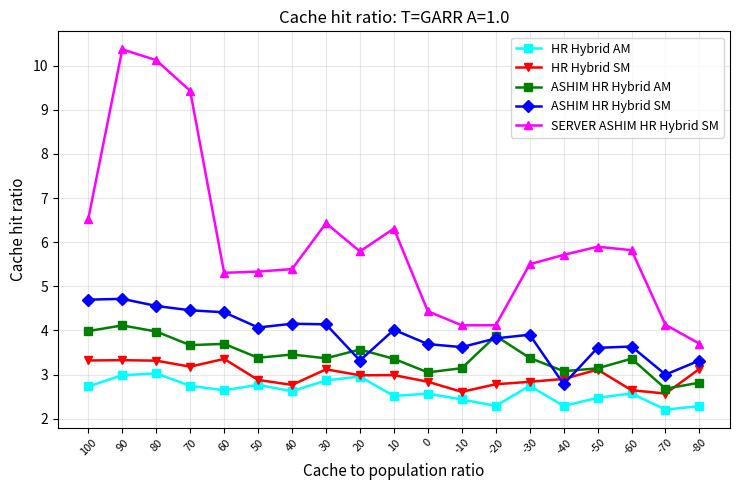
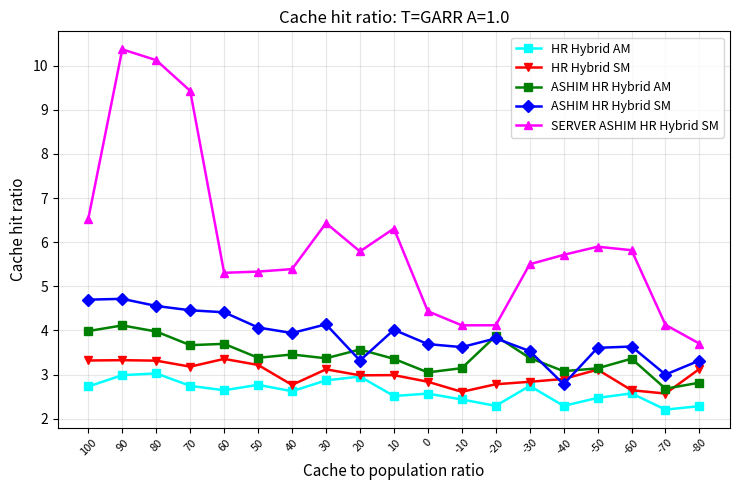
  {
    "HR Hybrid AM": {
      "100": 2.7,
      "90": 3.0,
      "80": 3.0,
      "70": 2.7,
      "60": 2.6,
      "50": 2.8,
      "40": 2.6,
      "30": 2.9,
      "10": 2.5,
      "0": 2.6,
      "-10": 2.4,
      "-20": 2.3,
      "-30": 2.7,
      "-40": 2.3,
      "-50": 2.5,
      "-60": 2.6,
      "-70": 2.2,
      "-80": 2.3
    },
    "HR Hybrid SM": {
      "100": 3.3,
      "90": 3.3,
      "80": 3.3,
      "70": 3.2,
      "60": 3.4,
-     "50": 2.9,
+     "50": 3.2,
      "40": 2.8,
      "30": 3.1,
      "10": 3.0,
      "0": 2.8,
      "-10": 2.6,
      "-20": 2.8,
      "-30": 2.8,
      "-40": 2.9,
      "-60": 2.6,
      "-70": 2.6,
      "-80": 3.1
    },
    "ASHIM HR Hybrid AM": {
      "100": 4.0,
      "90": 4.1,
      "80": 4.0,
      "70": 3.7,
      "60": 3.7,
      "50": 3.4,
      "40": 3.5,
      "30": 3.4,
      "20": 3.6,
      "10": 3.4,
      "0": 3.0,
      "-10": 3.1,
      "-30": 3.4,
      "-40": 3.1,
      "-60": 3.4,
      "-70": 2.7,
      "-80": 2.8
    },
    "ASHIM HR Hybrid SM": {
      "100": 4.7,
      "90": 4.7,
      "80": 4.6,
      "70": 4.5,
      "60": 4.4,
      "50": 4.1,
-     "40": 4.2,
+     "40": 3.9,
      "30": 4.1,
      "20": 3.3,
      "10": 4.0,
      "0": 3.7,
      "-10": 3.6,
-     "-30": 3.9,
+     "-30": 3.5,
      "-40": 2.8,
      "-50": 3.6,
      "-60": 3.6,
      "-70": 3.0,
      "-80": 3.3
    },
    "SERVER ASHIM HR Hybrid SM": {
      "100": 6.5,
      "90": 10.4,
      "80": 10.1,
      "70": 9.4,
      "60": 5.3,
      "50": 5.3,
      "40": 5.4,
      "30": 6.4,
      "20": 5.8,
      "10": 6.3,
      "0": 4.4,
      "-10": 4.1,
      "-20": 4.1,
      "-30": 5.5,
      "-40": 5.7,
      "-50": 5.9,
      "-60": 5.8,
      "-70": 4.1,
      "-80": 3.7
    }
  }
